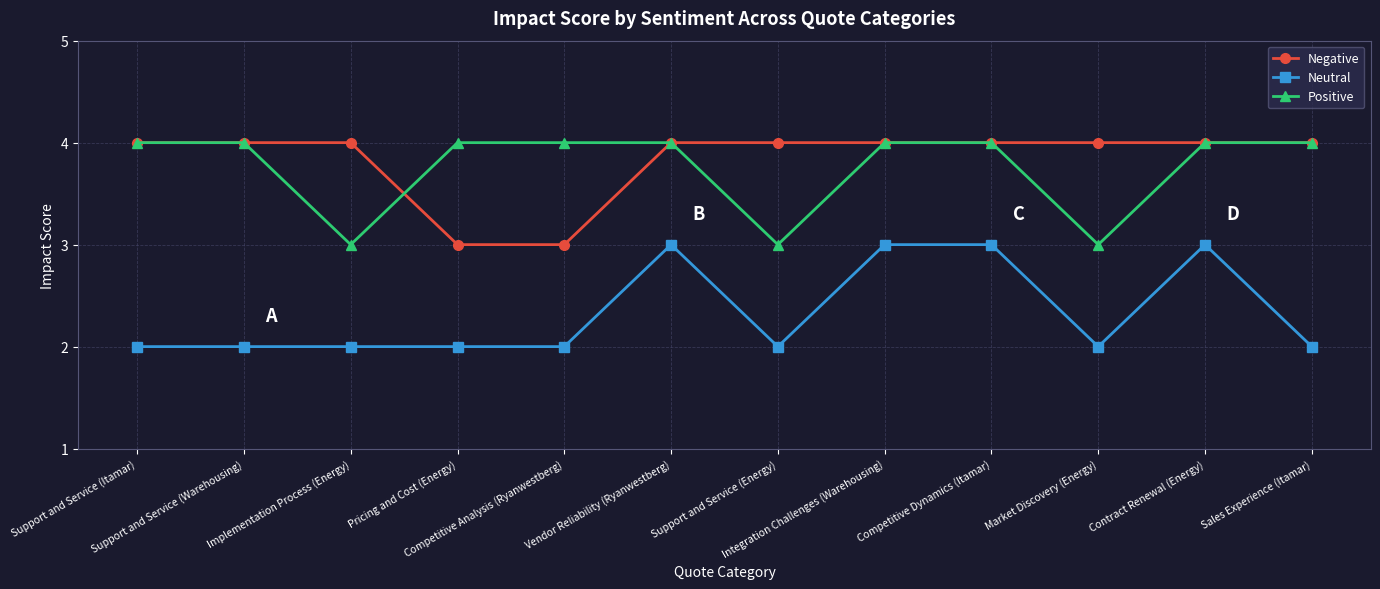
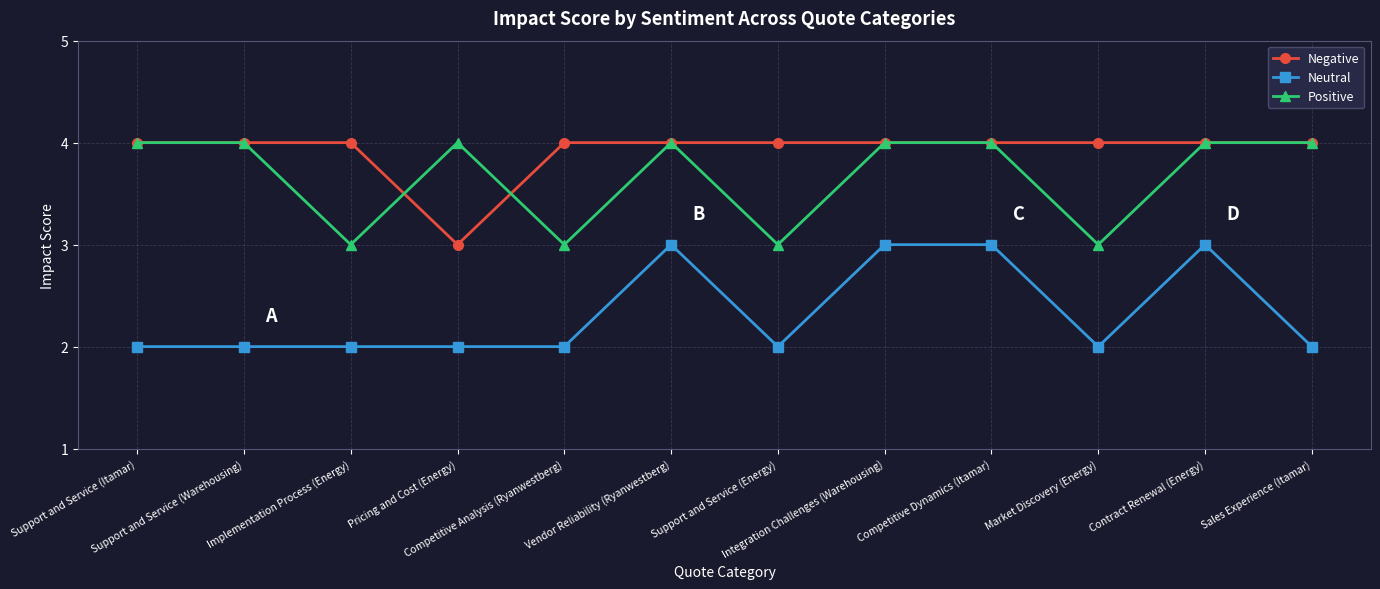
  {
    "Negative": {
      "Implementation Process (Energy)": 4,
      "Pricing and Cost (Energy)": 3,
-     "Competitive Analysis (Ryanwestberg)": 3,
+     "Competitive Analysis (Ryanwestberg)": 4,
      "Support and Service (Energy)": 4,
      "Market Discovery (Energy)": 4
    },
    "Neutral": {
      "Support and Service (Itamar)": 2,
      "Support and Service (Warehousing)": 2,
      "Implementation Process (Energy)": 2,
      "Pricing and Cost (Energy)": 2,
      "Competitive Analysis (Ryanwestberg)": 2,
      "Vendor Reliability (Ryanwestberg)": 3,
      "Support and Service (Energy)": 2,
      "Integration Challenges (Warehousing)": 3,
      "Competitive Dynamics (Itamar)": 3,
      "Market Discovery (Energy)": 2,
      "Contract Renewal (Energy)": 3,
      "Sales Experience (Itamar)": 2
    },
    "Positive": {
      "Implementation Process (Energy)": 3,
      "Pricing and Cost (Energy)": 4,
-     "Competitive Analysis (Ryanwestberg)": 4,
+     "Competitive Analysis (Ryanwestberg)": 3,
      "Support and Service (Energy)": 3,
      "Market Discovery (Energy)": 3
    }
  }
